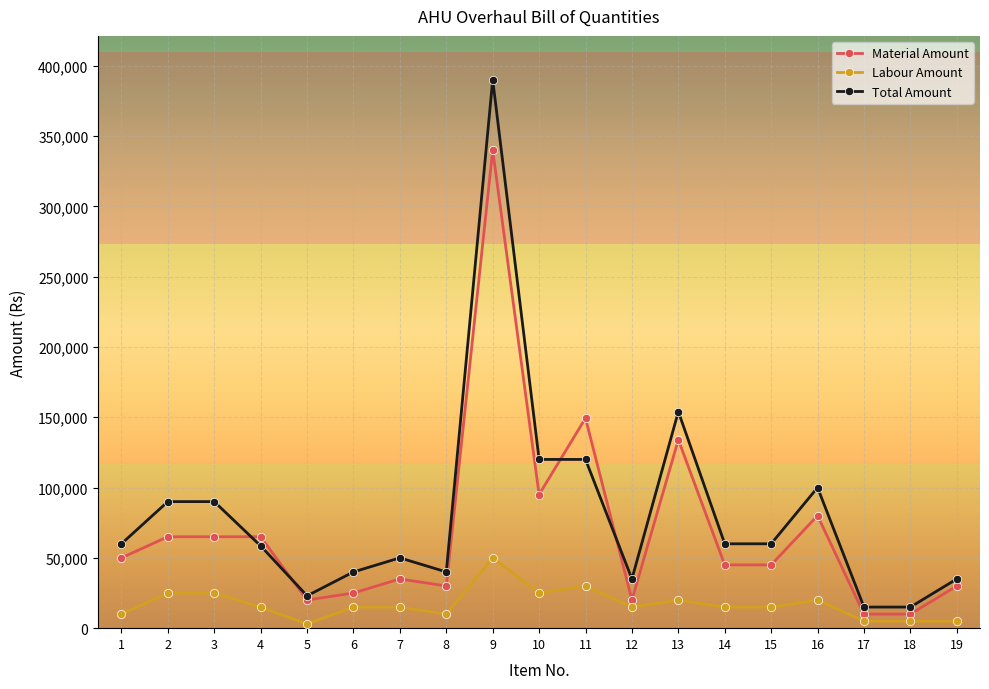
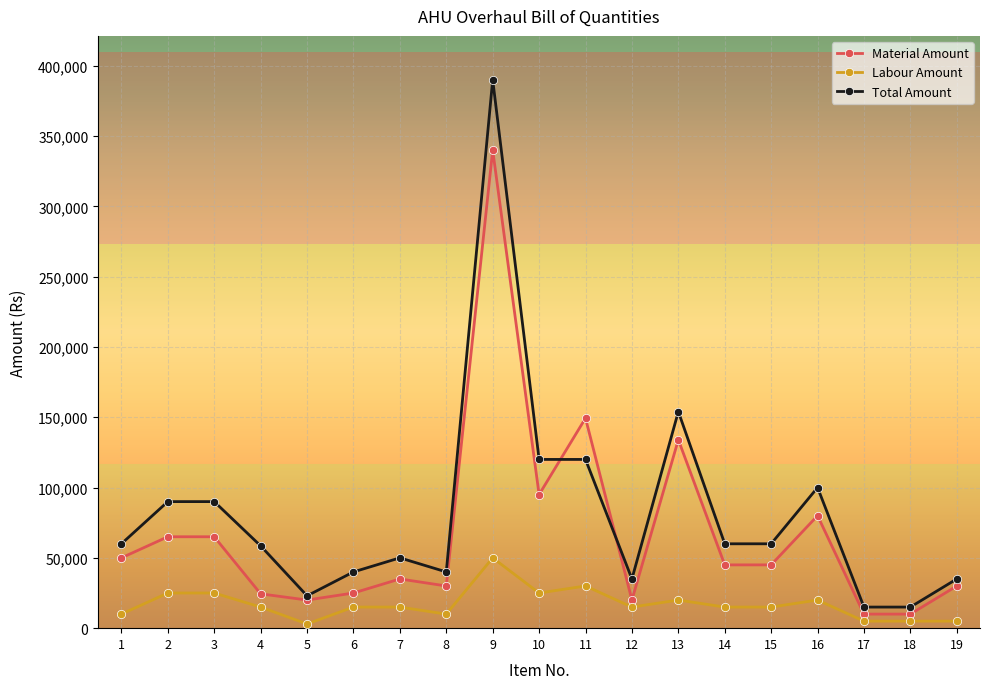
  {
    "Material Amount": {
      "1": "50,000",
      "2": "65,000",
      "3": "65,000",
-     "4": "65,000",
+     "4": "24,000",
      "5": "20,000",
      "6": "25,000",
      "7": "35,000",
      "8": "30,000",
      "9": "340,000",
      "10": "95,000",
      "11": "149,000",
      "12": "20,000",
      "13": "134,000",
      "14": "45,000",
      "15": "45,000",
      "16": "80,000",
      "17": "10,000",
      "18": "10,000",
      "19": "30,000"
    },
    "Labour Amount": {
      "1": "10,000",
      "2": "25,000",
      "3": "25,000",
      "4": "15,000",
      "5": "3,000",
      "6": "15,000",
      "7": "15,000",
      "8": "10,000",
      "9": "50,000",
      "10": "25,000",
      "11": "30,000",
      "12": "15,000",
      "13": "20,000",
      "14": "15,000",
      "15": "15,000",
      "16": "20,000",
      "17": "5,000",
      "18": "5,000",
      "19": "5,000"
    },
    "Total Amount": {
      "1": "60,000",
      "2": "90,000",
      "3": "90,000",
      "4": "59,000",
      "5": "23,000",
      "6": "40,000",
      "7": "50,000",
      "8": "40,000",
      "9": "390,000",
      "10": "120,000",
      "11": "120,000",
      "12": "35,000",
      "13": "154,000",
      "14": "60,000",
      "15": "60,000",
      "16": "100,000",
      "17": "15,000",
      "18": "15,000",
      "19": "35,000"
    }
  }
